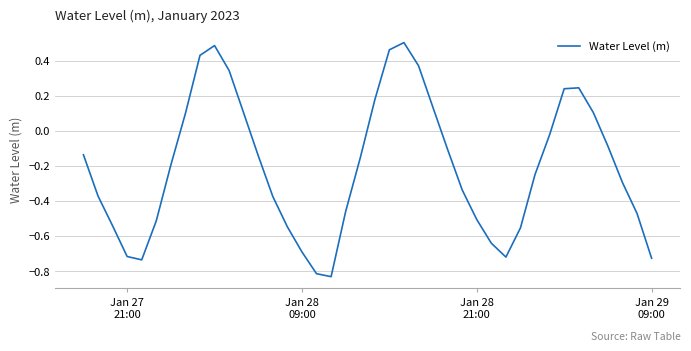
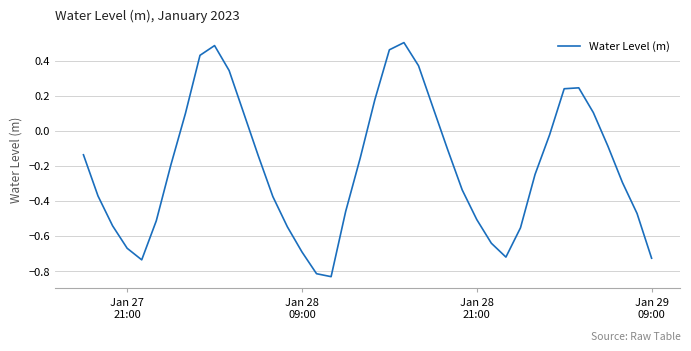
  {
-   "Jan 27 21:00": -0.72,
+   "Jan 27 21:00": -0.67,
    "Jan 28 09:00": -0.69,
    "Jan 28 21:00": -0.51,
    "Jan 29 09:00": -0.73
  }
